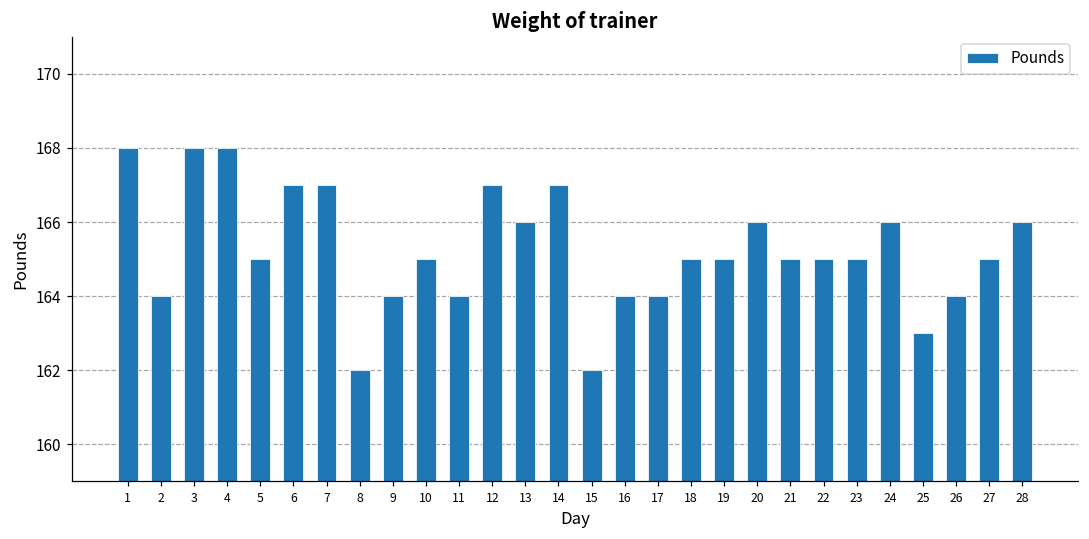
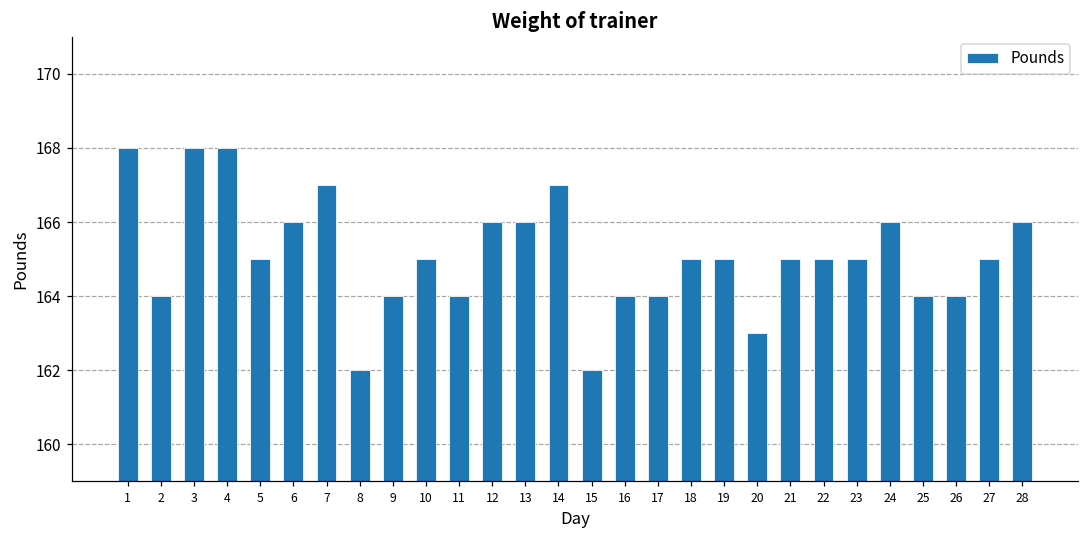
  {
    "1": 168,
    "2": 164,
    "3": 168,
    "4": 168,
    "5": 165,
-   "6": 167,
+   "6": 166,
    "7": 167,
    "8": 162,
    "9": 164,
    "10": 165,
    "11": 164,
-   "12": 167,
+   "12": 166,
    "13": 166,
    "14": 167,
    "15": 162,
    "16": 164,
    "17": 164,
    "18": 165,
    "19": 165,
-   "20": 166,
+   "20": 163,
    "21": 165,
    "22": 165,
    "23": 165,
    "24": 166,
-   "25": 163,
+   "25": 164,
    "26": 164,
    "27": 165,
    "28": 166
  }
